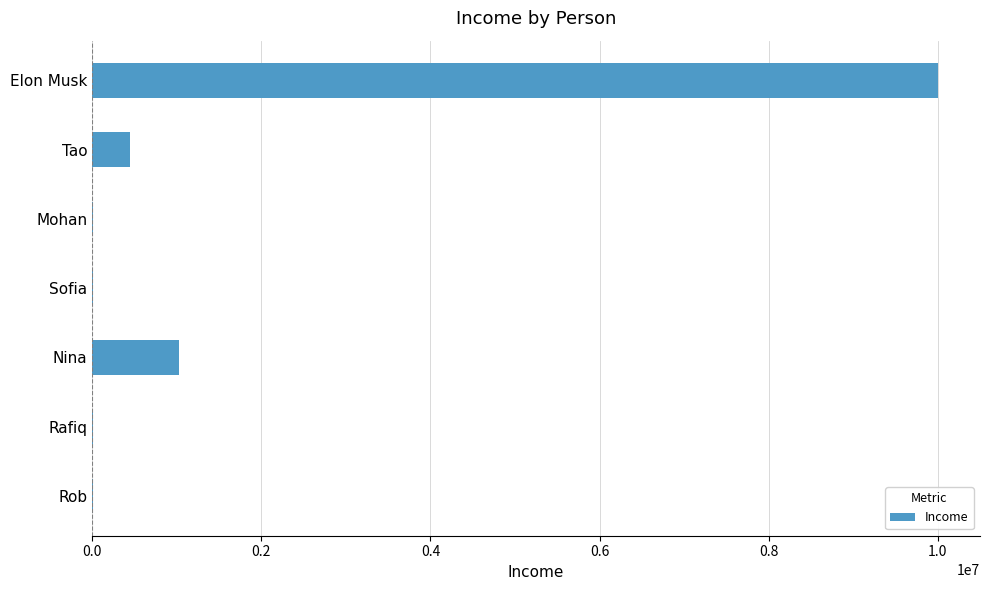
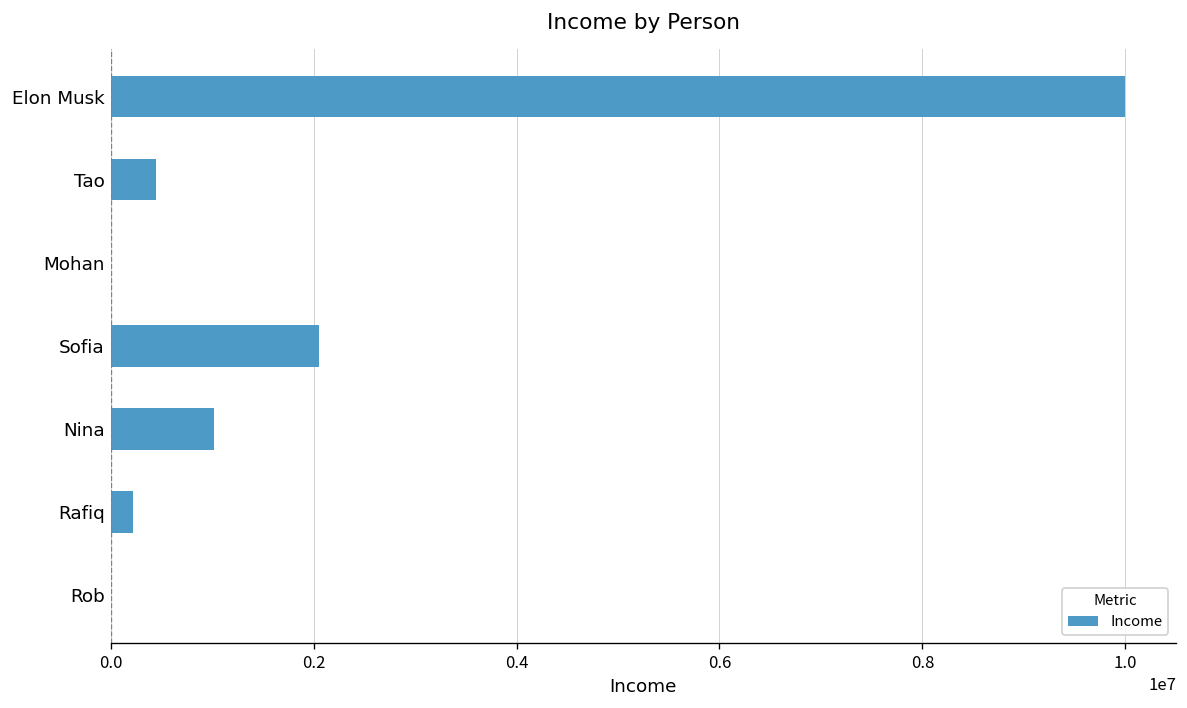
  {
    "Elon Musk": 10000000,
    "Tao": 400000,
-   "Sofia": 0,
+   "Sofia": 2100000,
    "Nina": 1000000,
-   "Rafiq": 0
+   "Rafiq": 200000
  }
